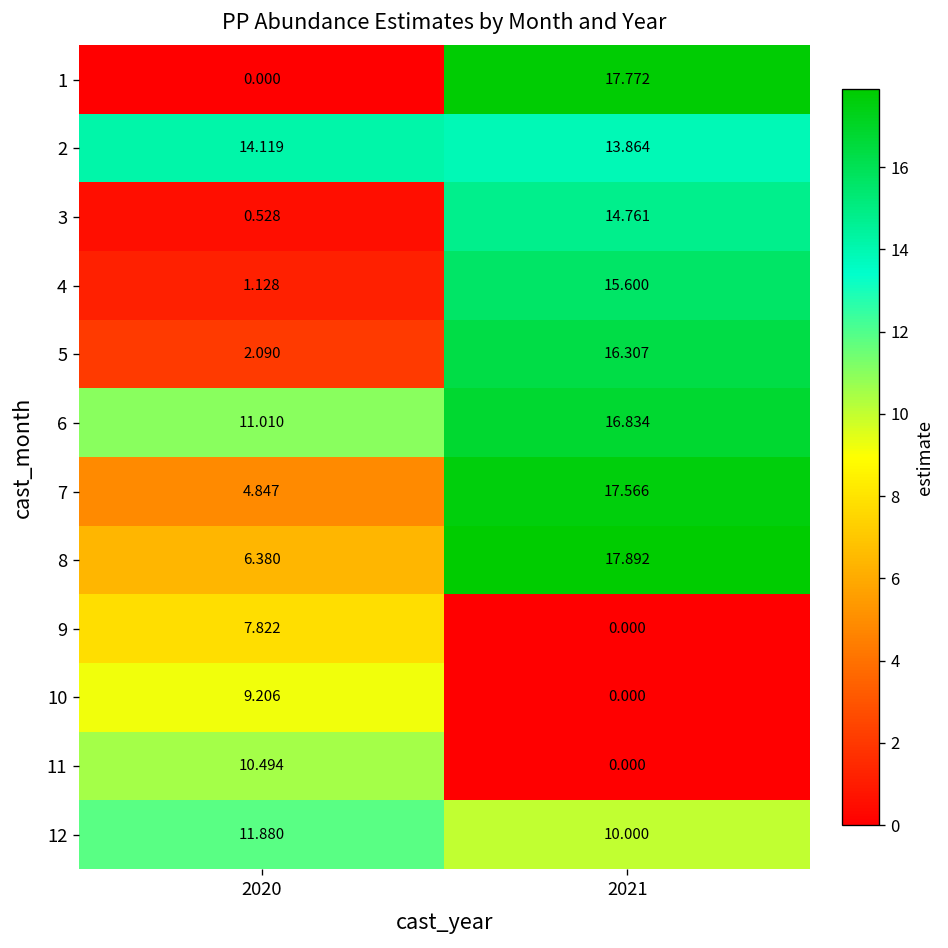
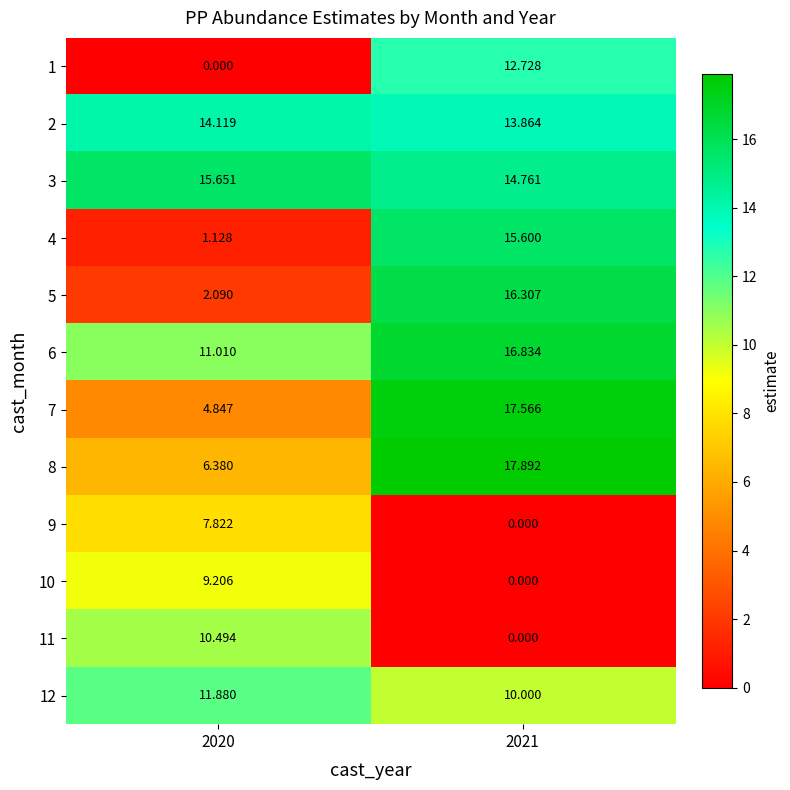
  {
    "1": {
      "2020": 0.000,
-     "2021": 17.772
+     "2021": 12.728
    },
    "2": {
      "2020": 14.119,
      "2021": 13.864
    },
    "3": {
-     "2020": 0.528,
+     "2020": 15.651,
      "2021": 14.761
    },
    "4": {
      "2020": 1.128,
      "2021": 15.600
    },
    "5": {
      "2020": 2.090,
      "2021": 16.307
    },
    "6": {
      "2020": 11.010,
      "2021": 16.834
    },
    "7": {
      "2020": 4.847,
      "2021": 17.566
    },
    "8": {
      "2020": 6.380,
      "2021": 17.892
    },
    "9": {
      "2020": 7.822,
      "2021": 0.000
    },
    "10": {
      "2020": 9.206,
      "2021": 0.000
    },
    "11": {
      "2020": 10.494,
      "2021": 0.000
    },
    "12": {
      "2020": 11.880,
      "2021": 10.000
    }
  }
